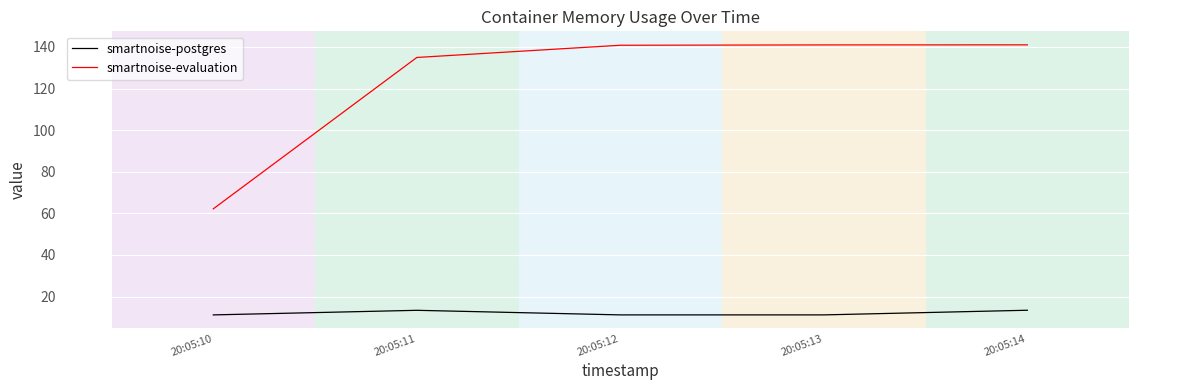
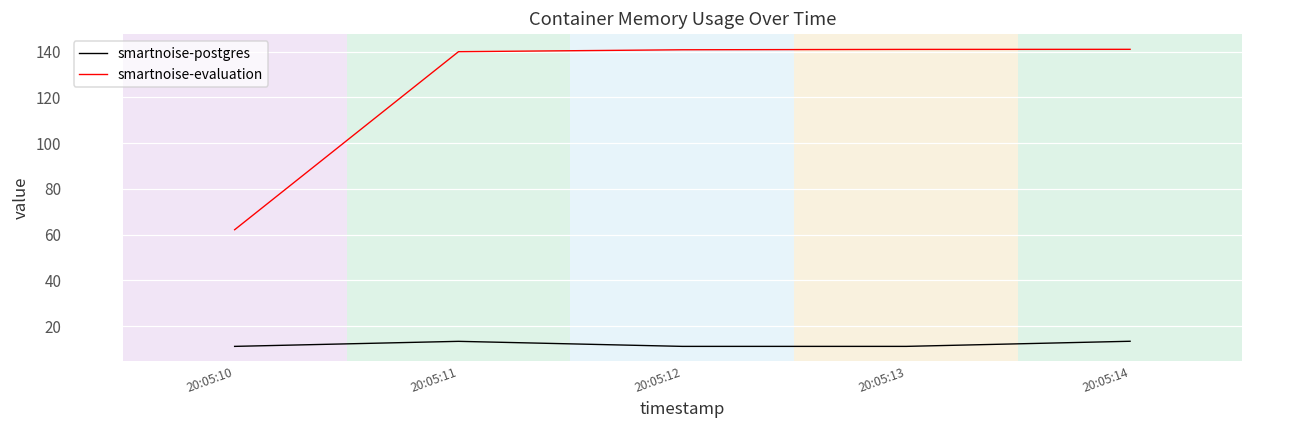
  {
    "smartnoise-postgres": {
      "20:05:10": 11,
      "20:05:11": 13,
      "20:05:12": 11,
      "20:05:13": 11,
      "20:05:14": 13
    },
    "smartnoise-evaluation": {
      "20:05:10": 62,
-     "20:05:11": 135,
+     "20:05:11": 140,
      "20:05:12": 141,
      "20:05:13": 141,
      "20:05:14": 141
    }
  }
